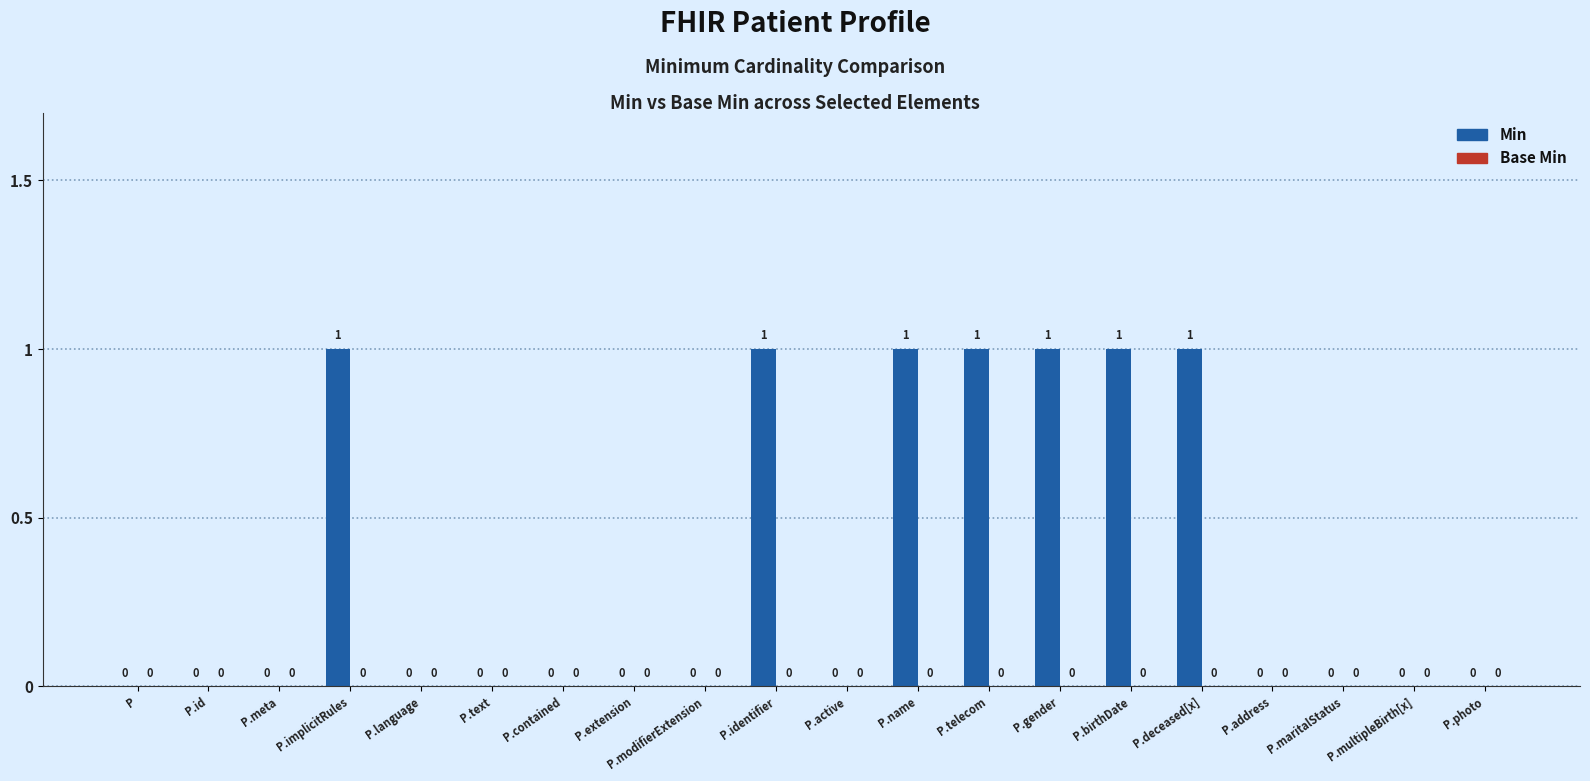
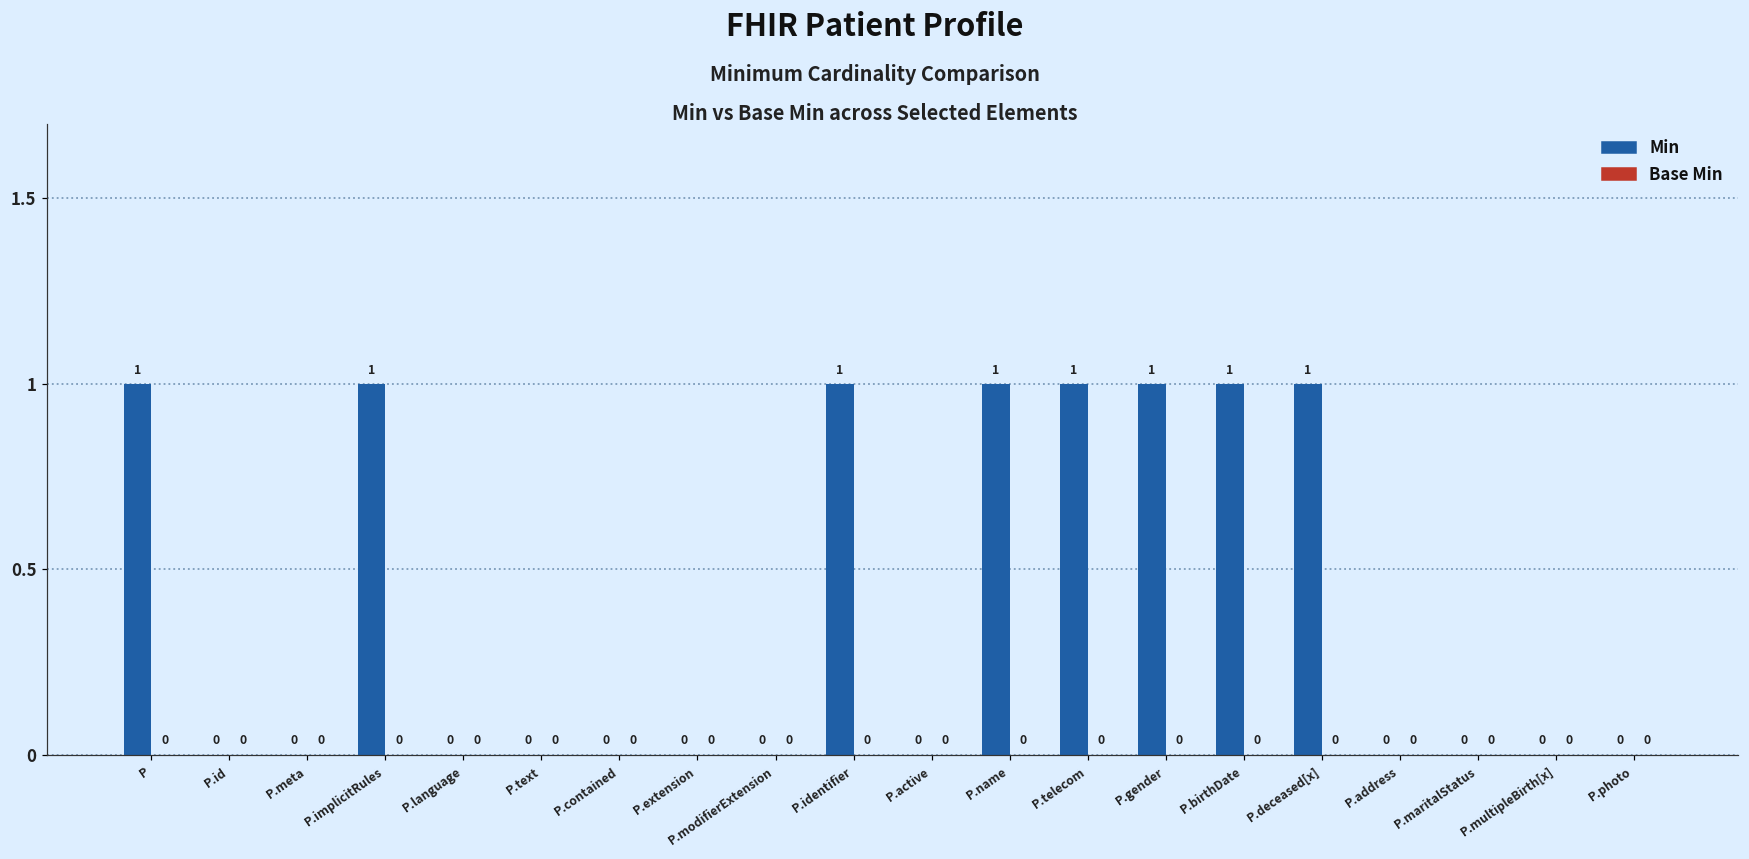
  {
    "Min": {
-     "P": 0,
+     "P": 1,
      "P.id": 0,
      "P.meta": 0,
      "P.implicitRules": 1,
      "P.language": 0,
      "P.text": 0,
      "P.contained": 0,
      "P.extension": 0,
      "P.modifierExtension": 0,
      "P.identifier": 1,
      "P.active": 0,
      "P.name": 1,
      "P.telecom": 1,
      "P.gender": 1,
      "P.birthDate": 1,
      "P.deceased[x]": 1,
      "P.address": 0,
      "P.maritalStatus": 0,
      "P.multipleBirth[x]": 0,
      "P.photo": 0
    },
    "Base Min": {
      "P": 0,
      "P.id": 0,
      "P.meta": 0,
      "P.implicitRules": 0,
      "P.language": 0,
      "P.text": 0,
      "P.contained": 0,
      "P.extension": 0,
      "P.modifierExtension": 0,
      "P.identifier": 0,
      "P.active": 0,
      "P.name": 0,
      "P.telecom": 0,
      "P.gender": 0,
      "P.birthDate": 0,
      "P.deceased[x]": 0,
      "P.address": 0,
      "P.maritalStatus": 0,
      "P.multipleBirth[x]": 0,
      "P.photo": 0
    }
  }
